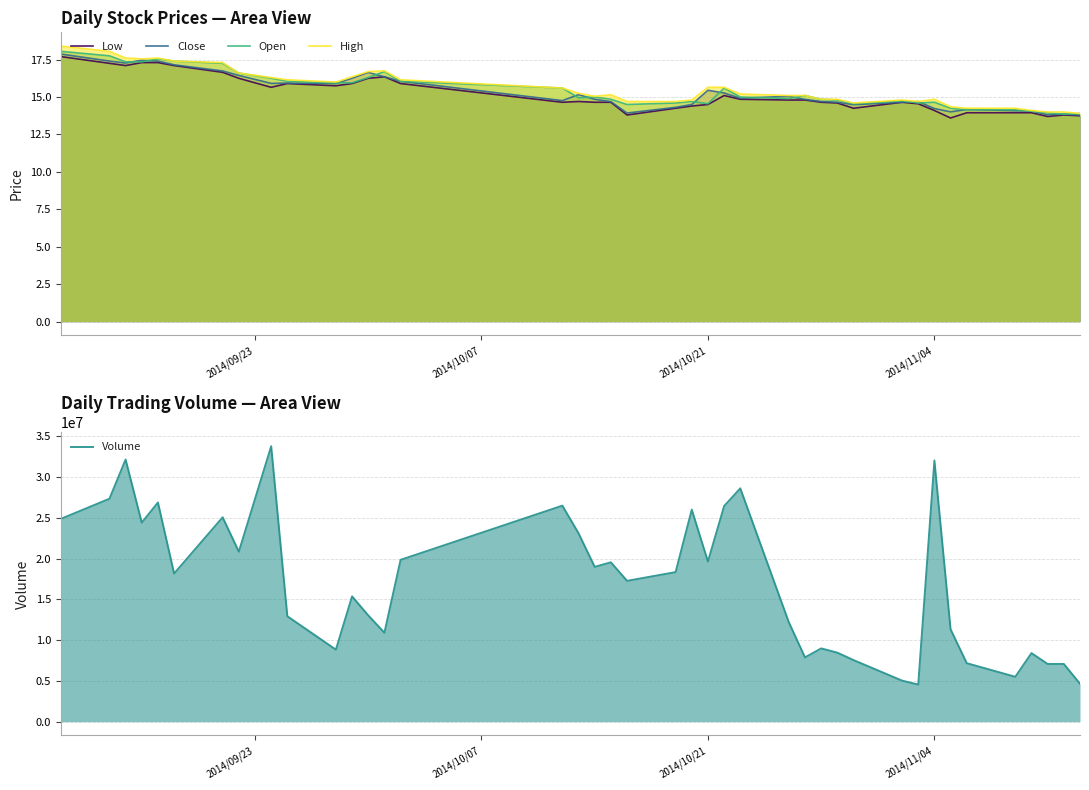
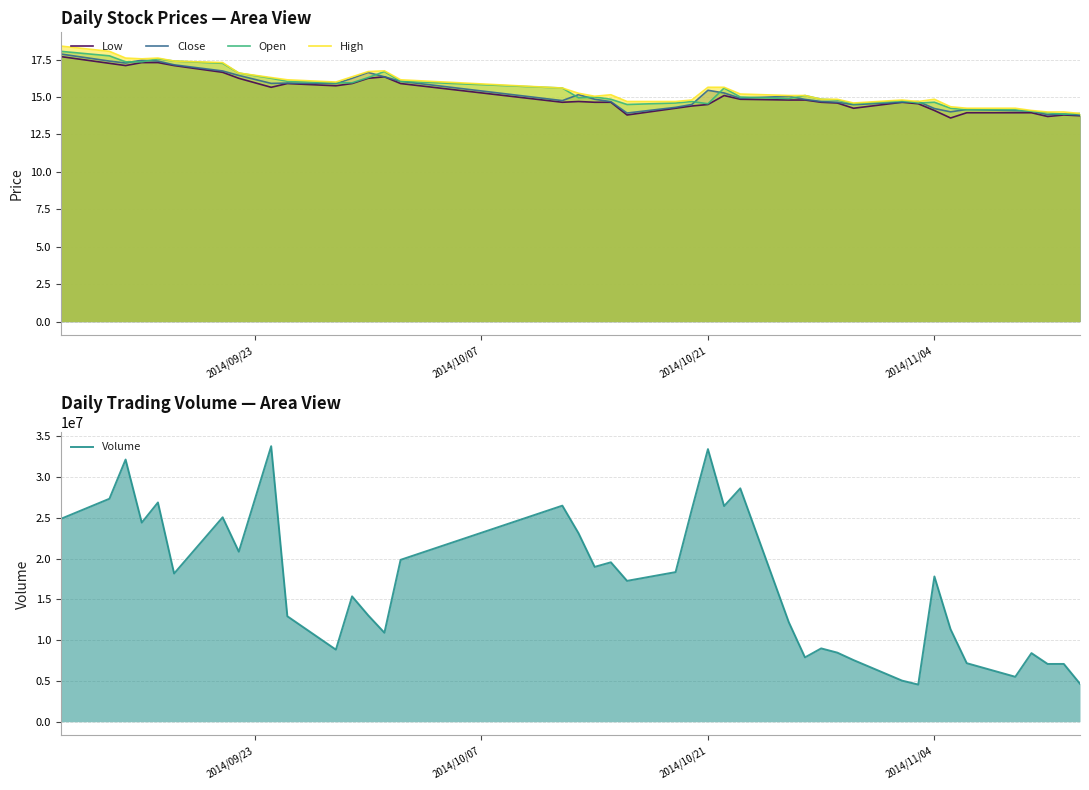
  {
    "Daily Stock Prices — Area View": {
      "Close": {
        "2014/10/21": 15.5
      },
      "Open": {
        "2014/11/04": 14.7
      },
      "High": {
        "2014/10/21": 15.7,
        "2014/11/04": 14.9
      }
    },
    "Daily Trading Volume — Area View": {
-     "2014/10/21": 20000000,
-     "2014/11/04": 32000000
+     "2014/10/21": 33000000,
+     "2014/11/04": 18000000
    }
  }
